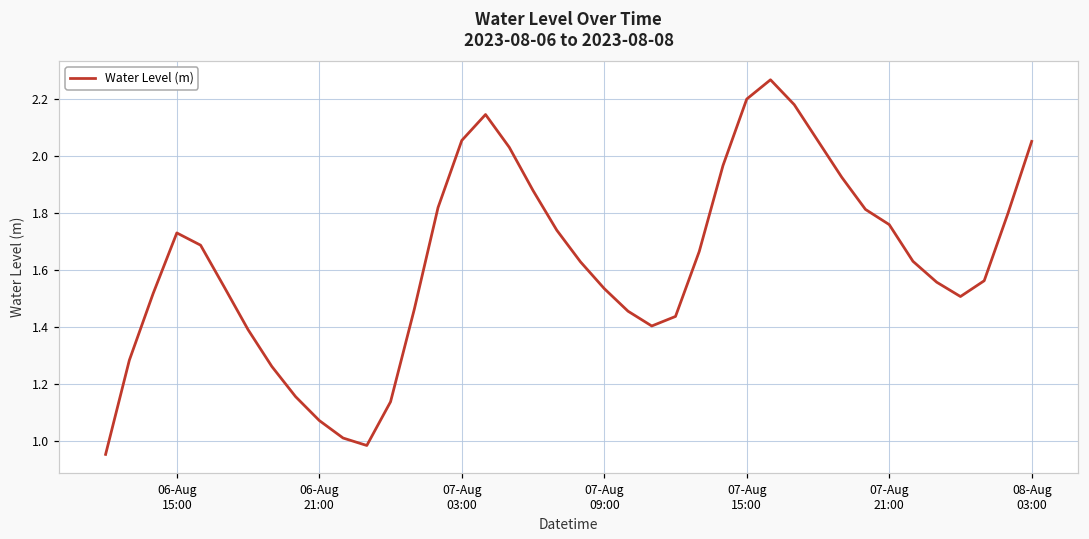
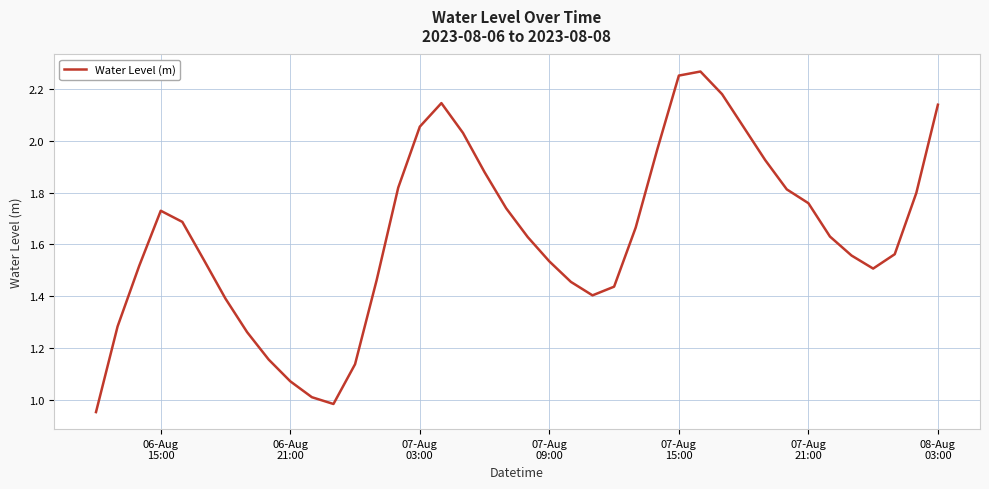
  {
    "06-Aug 15:00": 1.73,
    "06-Aug 21:00": 1.07,
    "07-Aug 03:00": 2.05,
    "07-Aug 09:00": 1.53,
-   "07-Aug 15:00": 2.20,
+   "07-Aug 15:00": 2.25,
    "07-Aug 21:00": 1.76,
-   "08-Aug 03:00": 2.05
+   "08-Aug 03:00": 2.14
  }
